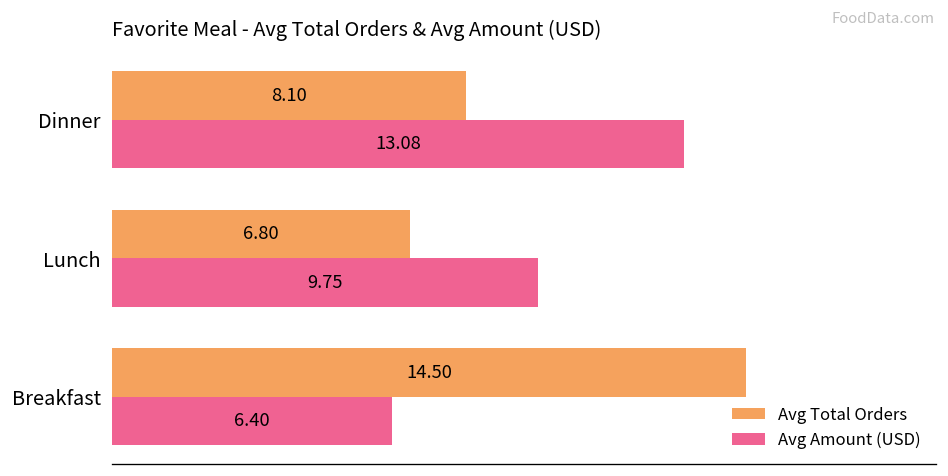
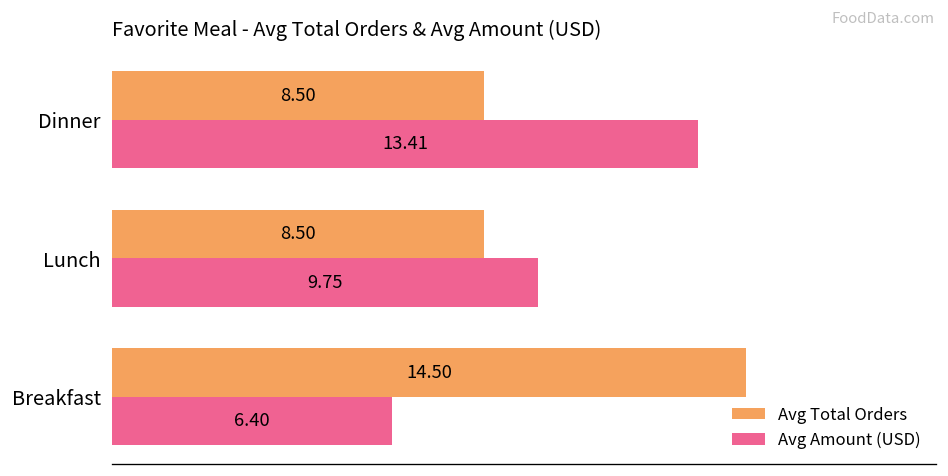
  {
    "Avg Total Orders": {
-     "Dinner": 8.10,
-     "Lunch": 6.80,
+     "Dinner": 8.50,
+     "Lunch": 8.50,
      "Breakfast": 14.50
    },
    "Avg Amount (USD)": {
-     "Dinner": 13.08,
+     "Dinner": 13.41,
      "Lunch": 9.75,
      "Breakfast": 6.40
    }
  }
